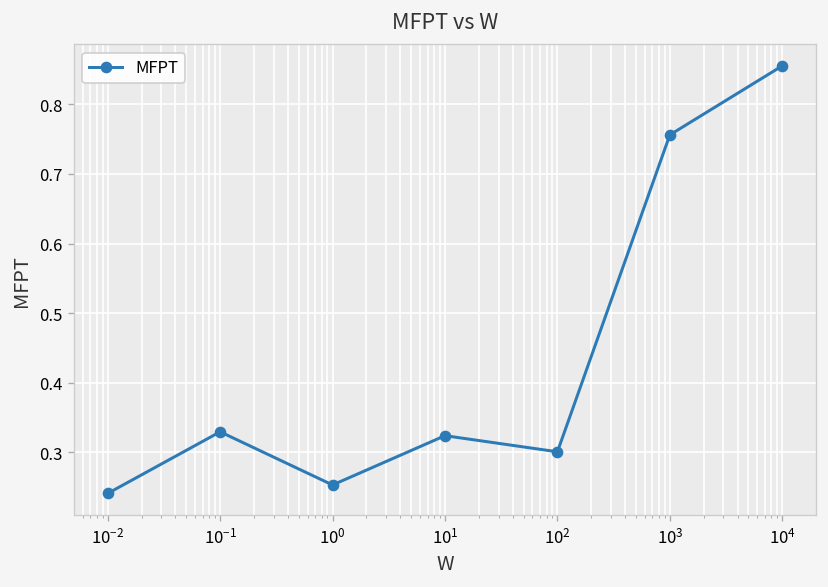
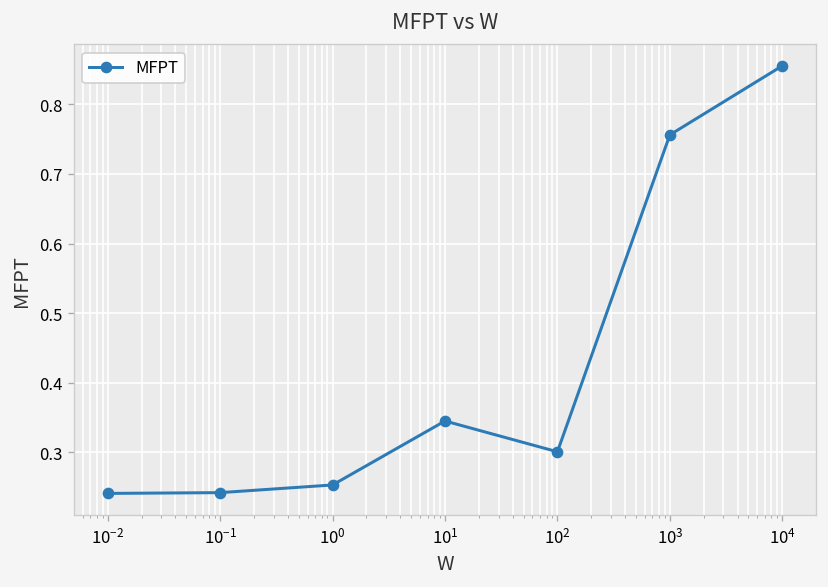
  {
    "10^-2": 0.24,
-   "10^-1": 0.33,
+   "10^-1": 0.24,
    "10^0": 0.25,
-   "10^1": 0.32,
+   "10^1": 0.35,
    "10^2": 0.30,
    "10^3": 0.76,
    "10^4": 0.86
  }
